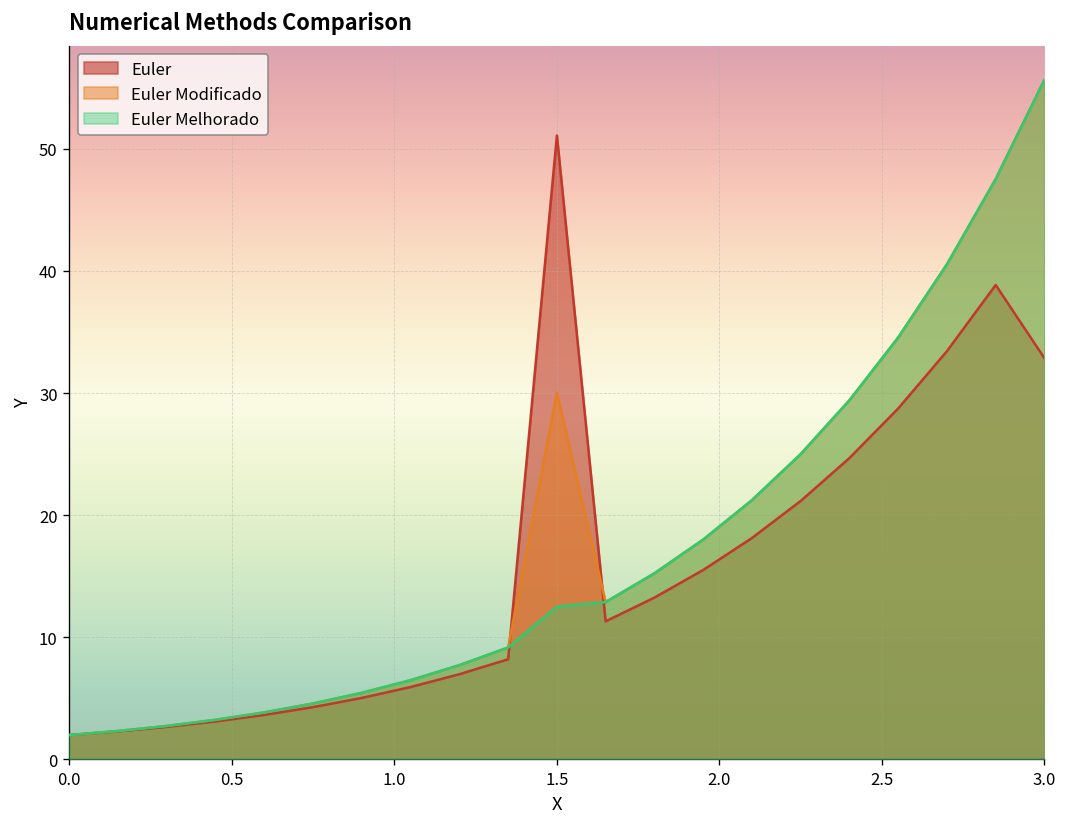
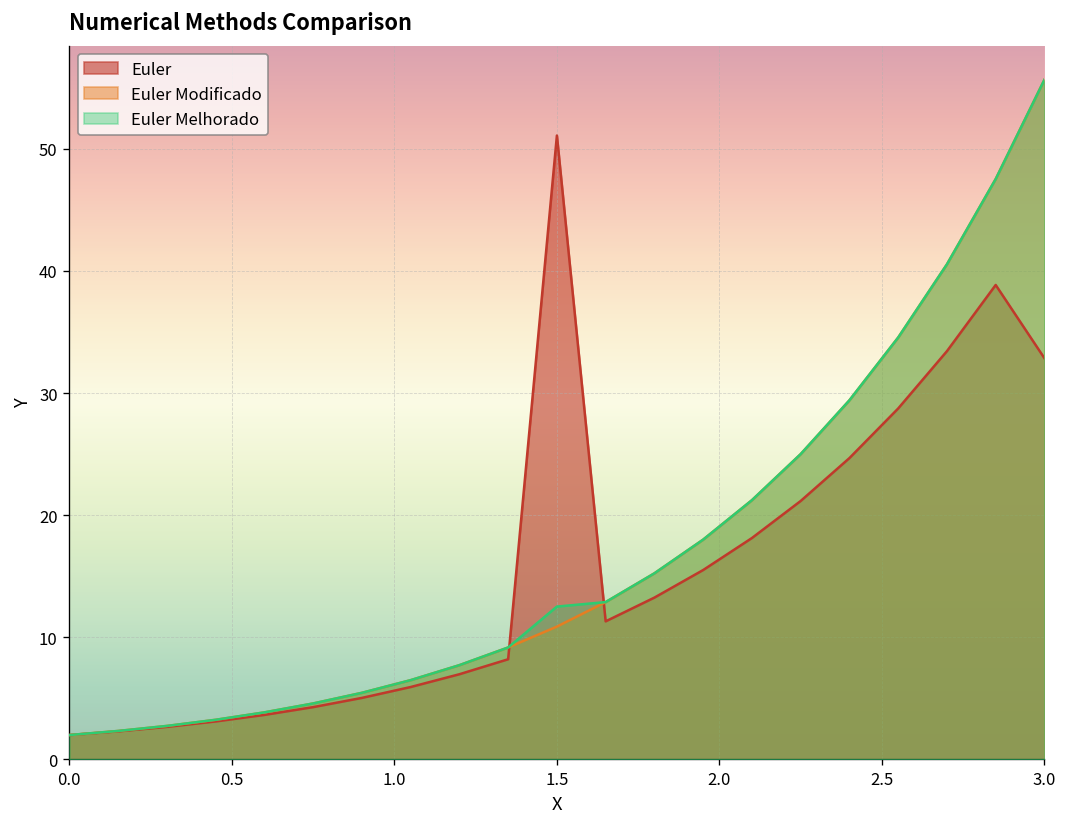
  {
    "Euler": {
      "1.5": 51.1,
      "3.0": 32.8
    },
    "Euler Modificado": {
-     "1.5": 30.0
+     "1.5": 10.9
    },
    "Euler Melhorado": {
      "1.5": 12.5
    }
  }
